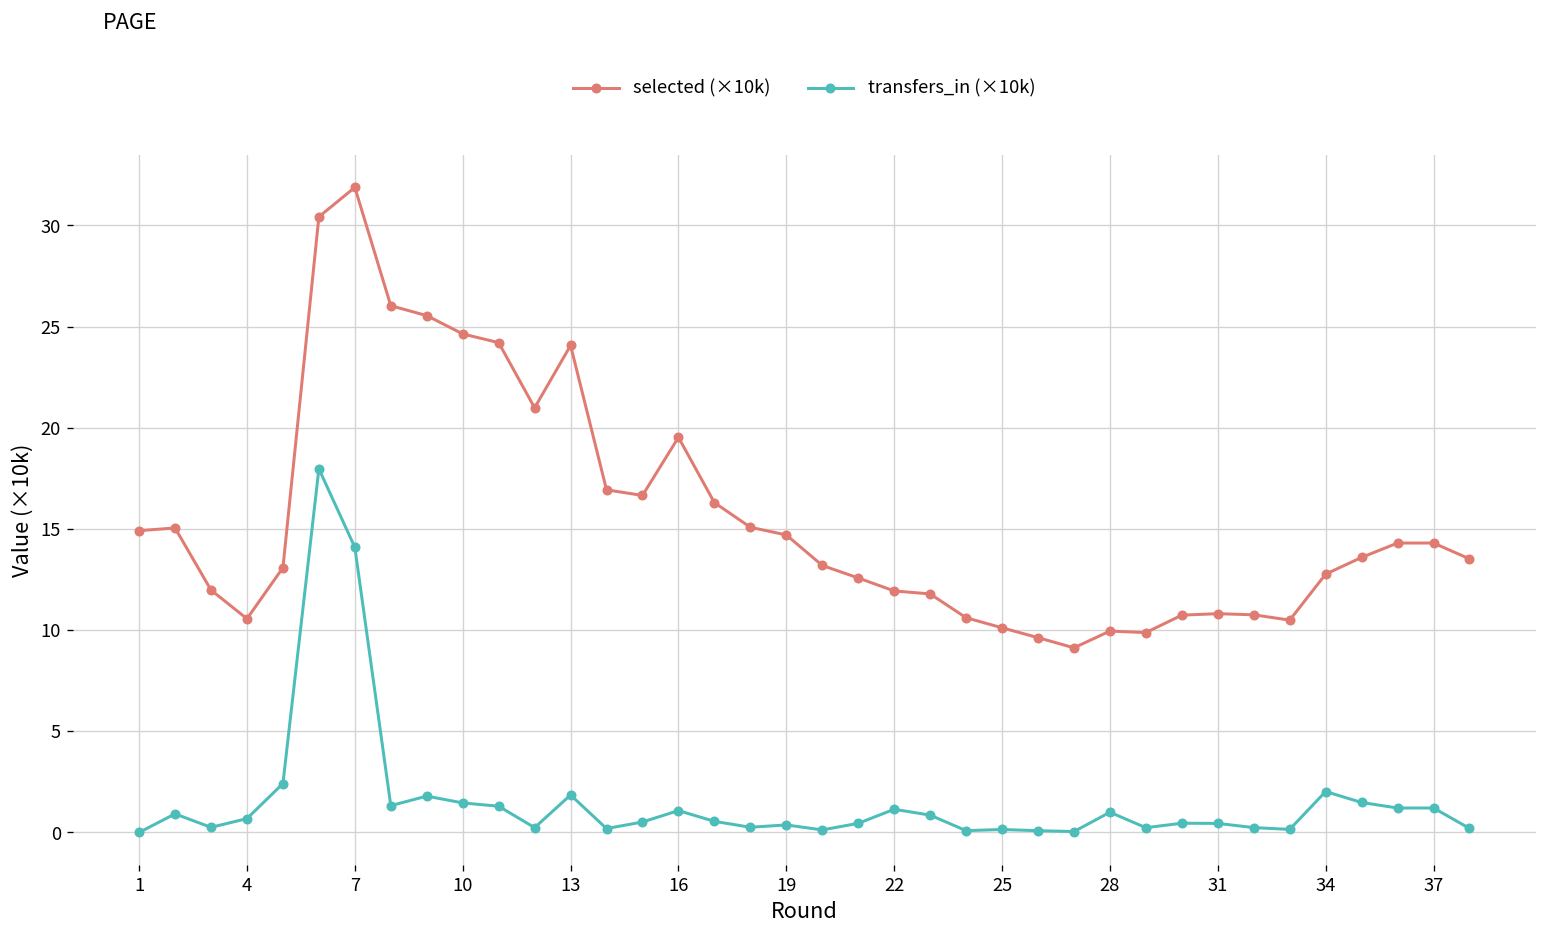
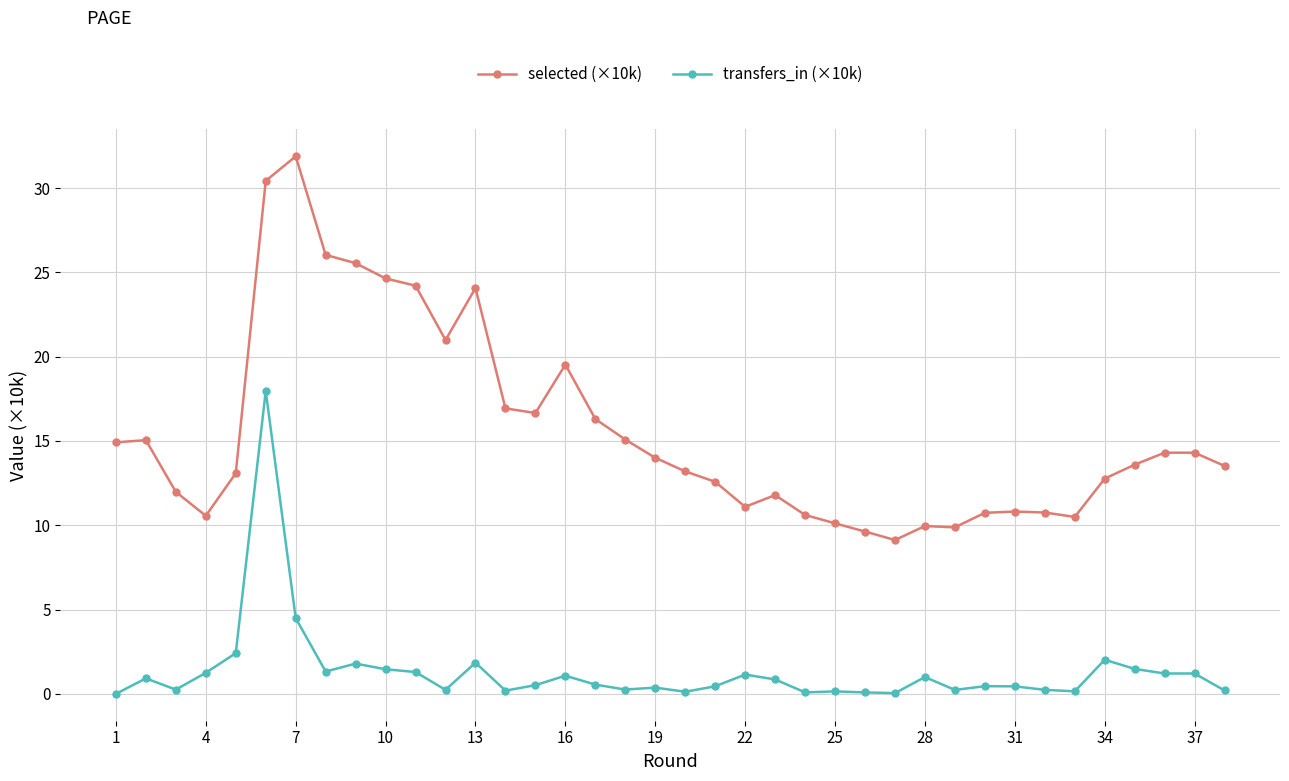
  {
    "selected (×10k)": {
      "1": 14.9,
      "4": 10.6,
      "7": 31.9,
      "10": 24.6,
      "13": 24.1,
      "16": 19.5,
-     "19": 14.7,
-     "22": 11.9,
+     "19": 14.0,
+     "22": 11.1,
      "25": 10.1,
      "28": 10.0,
      "31": 10.8,
      "34": 12.8,
      "37": 14.3
    },
    "transfers_in (×10k)": {
      "1": 0.0,
-     "4": 0.7,
-     "7": 14.1,
+     "4": 1.2,
+     "7": 4.5,
      "10": 1.5,
      "13": 1.9,
      "16": 1.1,
      "19": 0.4,
      "22": 1.1,
      "25": 0.1,
      "28": 1.0,
      "31": 0.4,
      "34": 2.0,
      "37": 1.2
    }
  }
